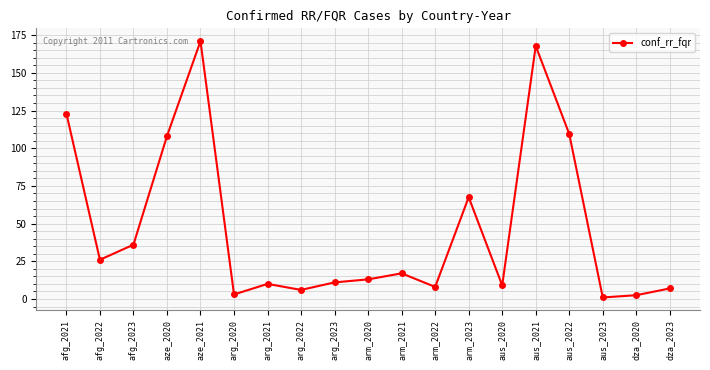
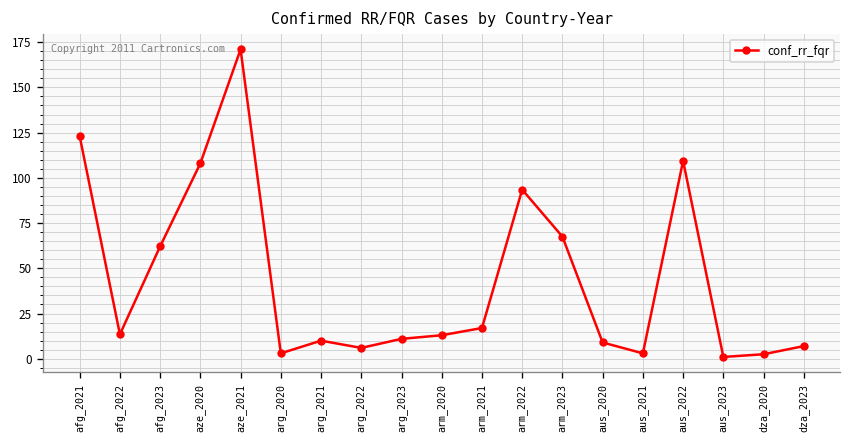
  {
    "afg_2021": 123,
-   "afg_2022": 26,
-   "afg_2023": 36,
+   "afg_2022": 14,
+   "afg_2023": 62,
    "aze_2020": 108,
    "arg_2020": 3,
    "arg_2021": 10,
    "arg_2022": 6,
    "arg_2023": 11,
    "arm_2020": 13,
    "arm_2021": 17,
-   "arm_2022": 8,
+   "arm_2022": 94,
    "arm_2023": 68,
    "aus_2020": 9,
-   "aus_2021": 168,
+   "aus_2021": 3,
    "aus_2022": 109,
    "aus_2023": 1,
    "dza_2020": 3,
    "dza_2023": 7
  }
